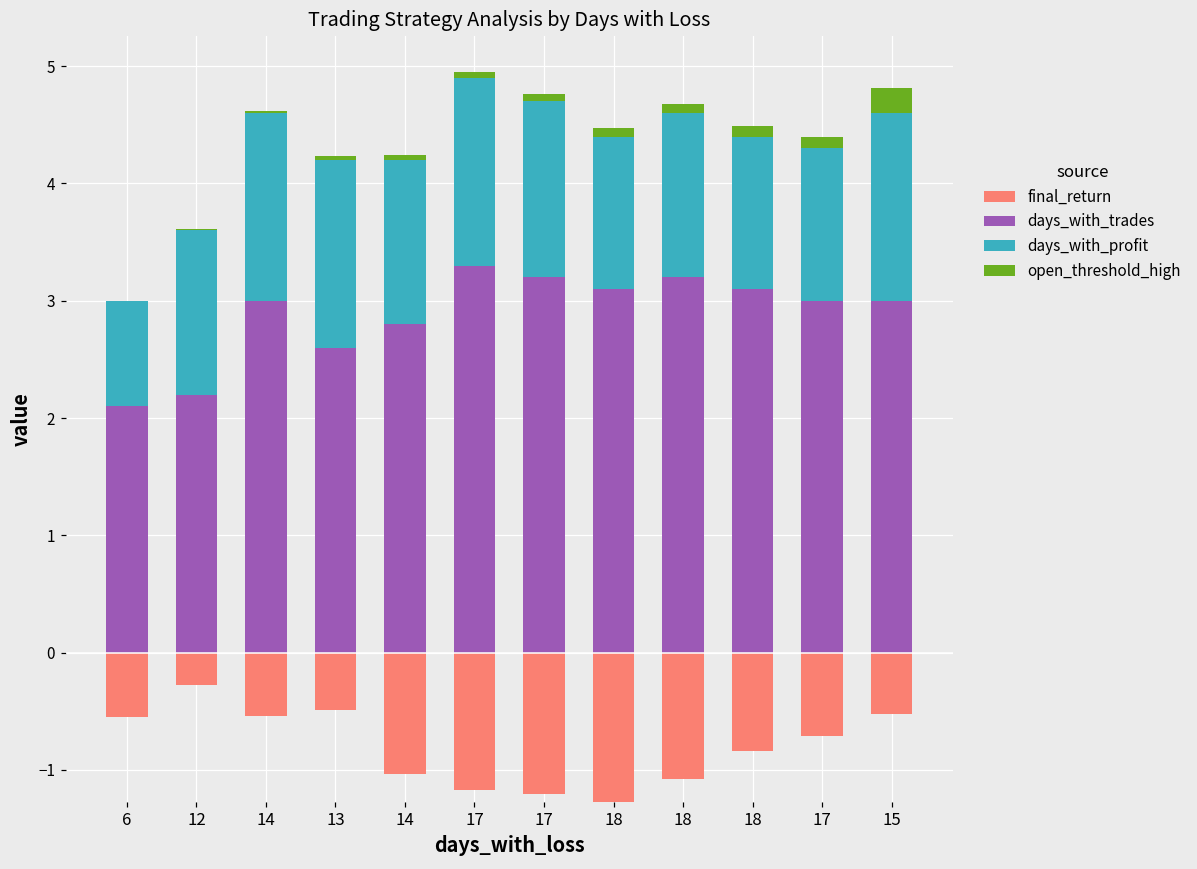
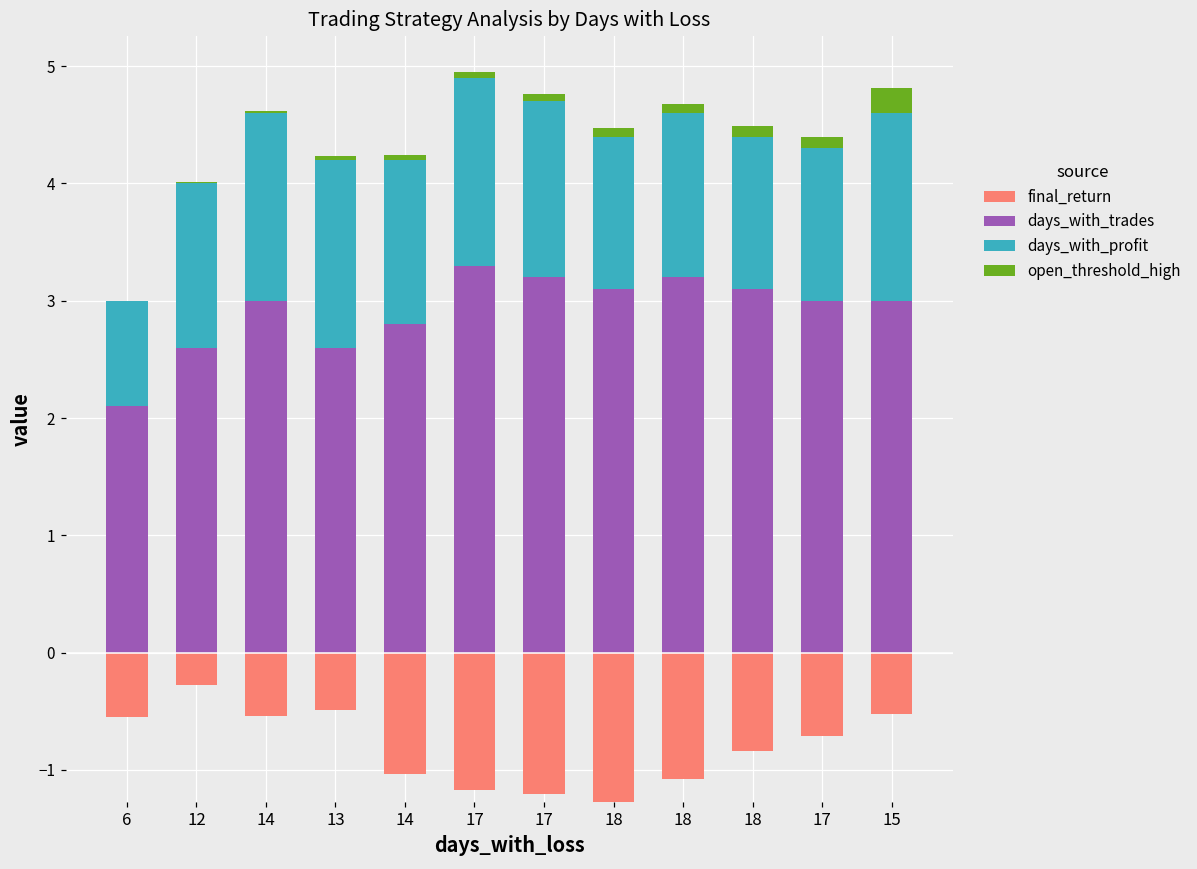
  {
    "days_with_trades": {
      "6": 2.10,
-     "12": 2.20,
+     "12": 2.60,
      "13": 2.60,
      "15": 3.00
    },
    "days_with_profit": {
      "6": 0.90,
      "12": 1.40,
      "13": 1.60,
      "15": 1.60
    },
    "open_threshold_high": {
      "6": 0.00,
      "13": 0.03,
      "15": 0.21
    }
  }
